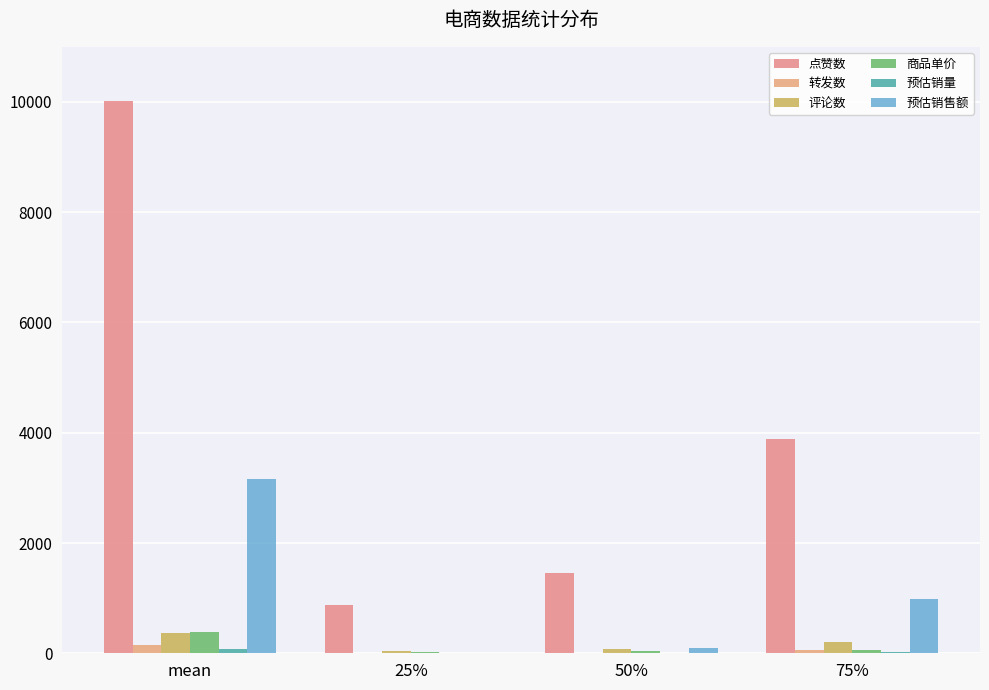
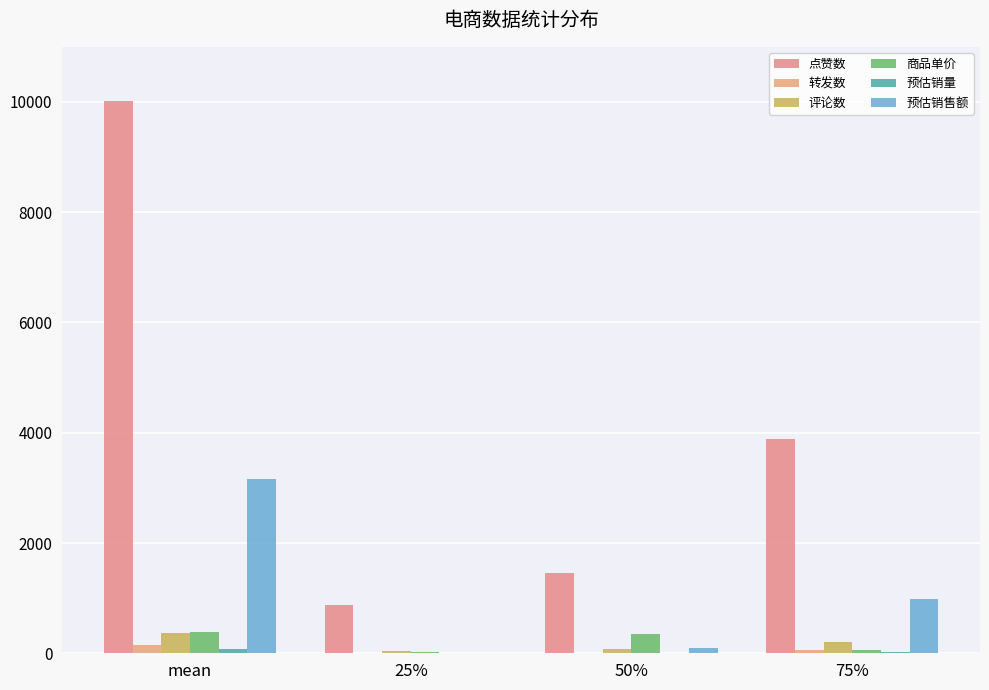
  {
    "商品单价": {
      "mean": 400,
-     "50%": 0,
+     "50%": 400,
      "75%": 100
    }
  }
